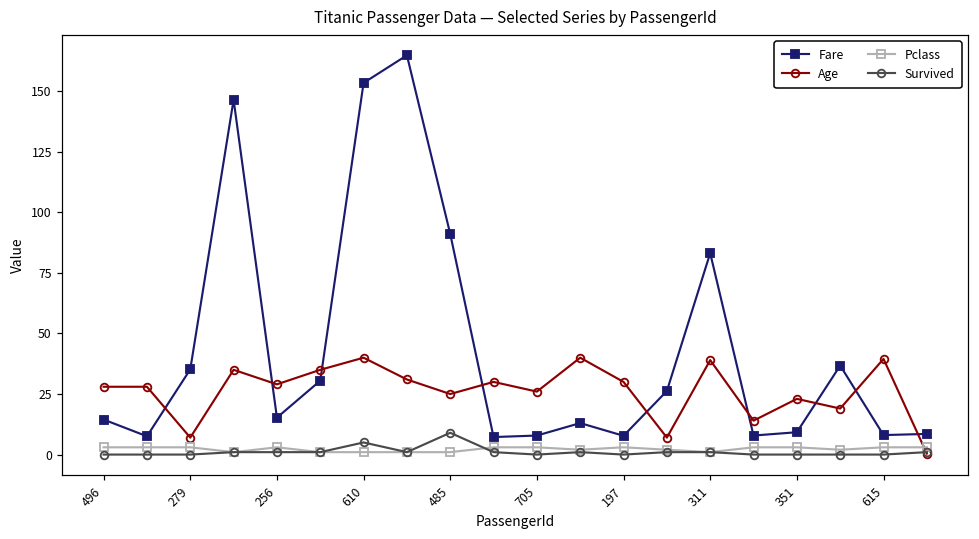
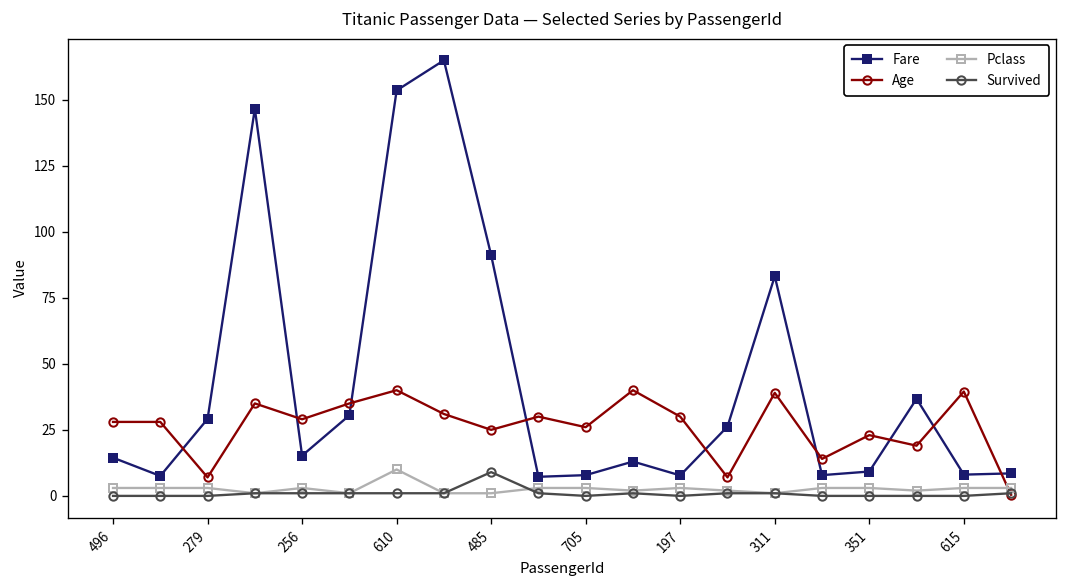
  {
    "Fare": {
      "496": 14,
-     "279": 35,
+     "279": 29,
      "256": 15,
      "610": 153,
      "485": 91,
      "705": 8,
      "197": 8,
      "311": 83,
      "351": 9,
      "615": 8
    },
    "Age": {
      "496": 28,
      "279": 7,
      "256": 29,
      "610": 40,
      "485": 25,
      "705": 26,
      "197": 30,
      "311": 39,
      "351": 23,
      "615": 40
    },
    "Pclass": {
      "496": 3,
      "279": 3,
      "256": 3,
-     "610": 1,
+     "610": 10,
      "485": 1,
      "705": 3,
      "197": 3,
      "351": 3,
      "615": 3
    },
    "Survived": {
      "496": 0,
      "279": 0,
      "256": 1,
-     "610": 5,
+     "610": 1,
      "485": 9,
      "705": 0,
      "197": 0,
      "351": 0,
      "615": 0
    }
  }
